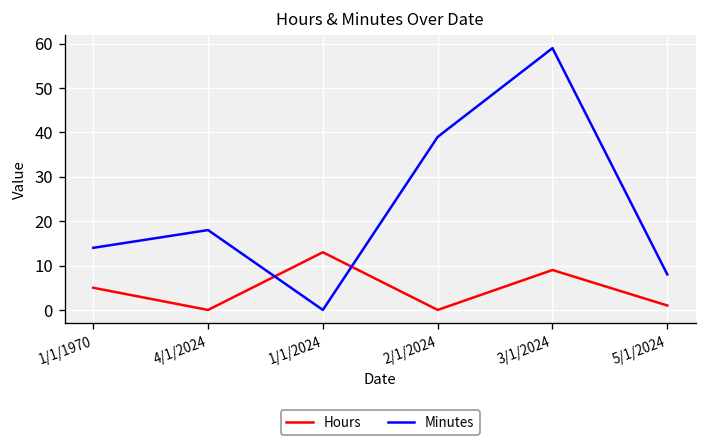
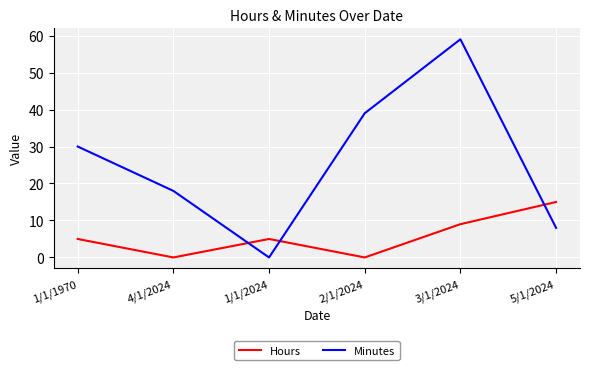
  {
    "Hours": {
      "1/1/1970": 5,
      "4/1/2024": 0,
-     "1/1/2024": 13,
+     "1/1/2024": 5,
      "2/1/2024": 0,
      "3/1/2024": 9,
-     "5/1/2024": 1
+     "5/1/2024": 15
    },
    "Minutes": {
-     "1/1/1970": 14,
+     "1/1/1970": 30,
      "4/1/2024": 18,
      "1/1/2024": 0,
      "2/1/2024": 39,
      "3/1/2024": 59,
      "5/1/2024": 8
    }
  }
